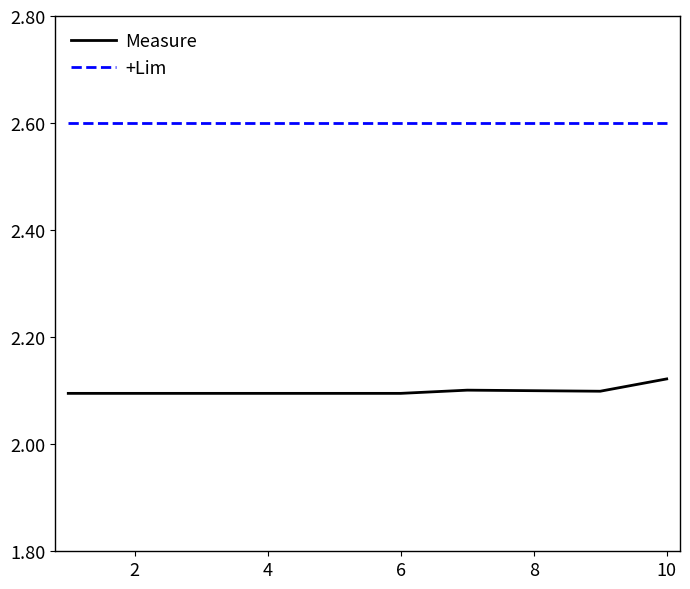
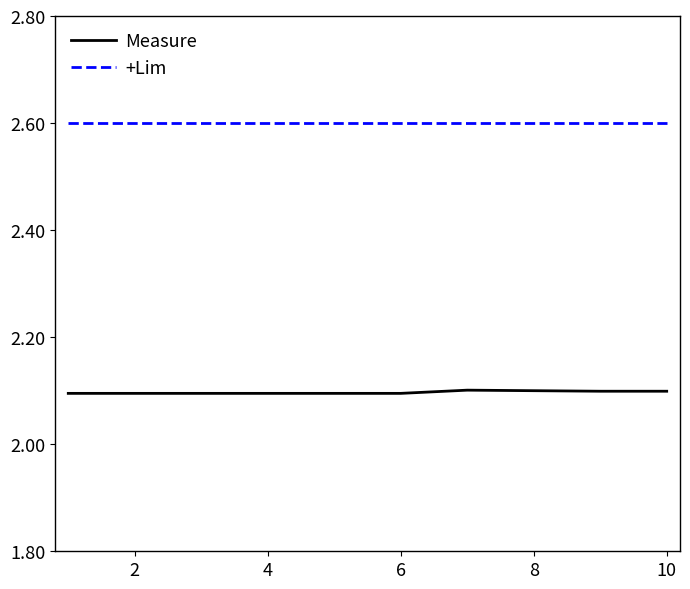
  {
    "Measure": {
      "2": 2.10,
      "4": 2.10,
      "6": 2.10,
      "8": 2.10,
-     "10": 2.12
+     "10": 2.10
    },
    "+Lim": {
      "2": 2.60,
      "4": 2.60,
      "6": 2.60,
      "8": 2.60,
      "10": 2.60
    }
  }
